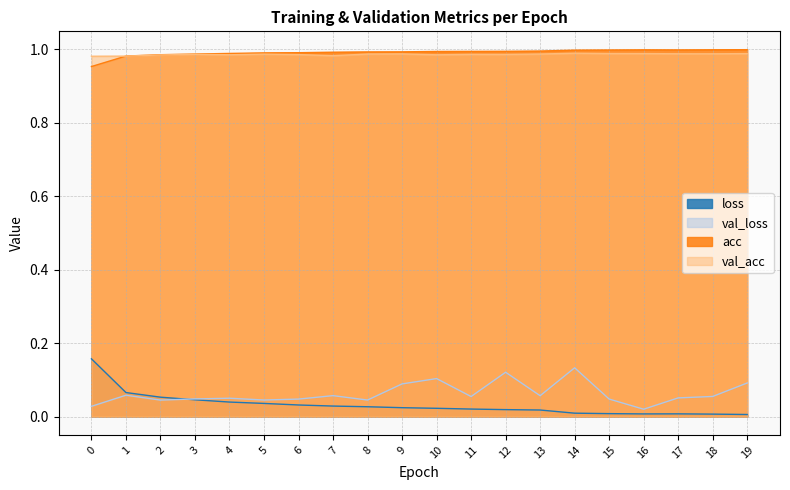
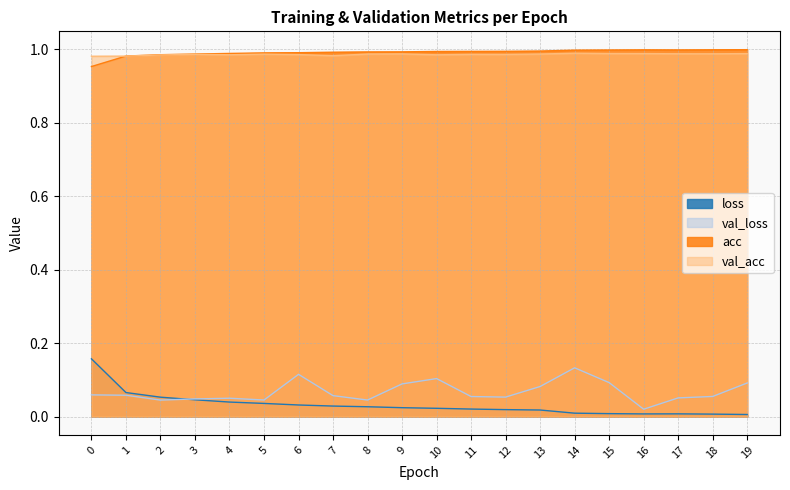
  {
    "loss": {
      "0": 0.16,
      "1": 0.07,
      "2": 0.05,
      "4": 0.04,
      "5": 0.04,
      "6": 0.03,
      "7": 0.03,
      "8": 0.03,
      "9": 0.02,
      "10": 0.02,
      "11": 0.02,
      "12": 0.02,
      "13": 0.02,
      "14": 0.01,
      "15": 0.01,
      "16": 0.01,
      "17": 0.01,
      "18": 0.01,
      "19": 0.01
    },
    "val_loss": {
-     "0": 0.03,
+     "0": 0.06,
      "1": 0.06,
      "2": 0.04,
      "4": 0.05,
      "5": 0.05,
-     "6": 0.05,
+     "6": 0.11,
      "7": 0.06,
      "8": 0.04,
      "9": 0.09,
      "10": 0.10,
      "11": 0.05,
-     "12": 0.12,
-     "13": 0.06,
+     "12": 0.05,
+     "13": 0.08,
      "14": 0.13,
-     "15": 0.05,
+     "15": 0.09,
      "16": 0.02,
      "17": 0.05,
      "18": 0.05,
      "19": 0.09
    },
    "acc": {
      "0": 0.95,
      "7": 0.99,
      "10": 0.99,
      "11": 0.99,
      "12": 0.99,
      "13": 0.99,
      "14": 1.00,
      "15": 1.00,
      "16": 1.00,
      "17": 1.00,
      "18": 1.00,
      "19": 1.00
    },
    "val_acc": {
      "0": 0.98,
      "7": 0.98,
      "10": 0.98,
      "11": 0.99,
      "12": 0.99,
      "13": 0.99,
      "14": 0.99,
      "15": 0.99,
      "16": 0.99,
      "17": 0.99,
      "18": 0.99,
      "19": 0.99
    }
  }
